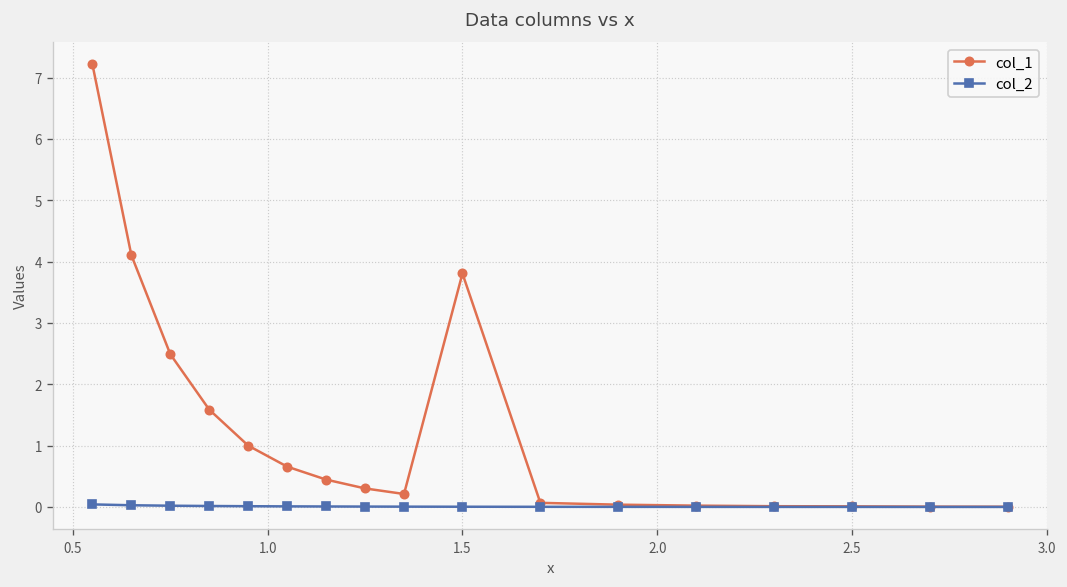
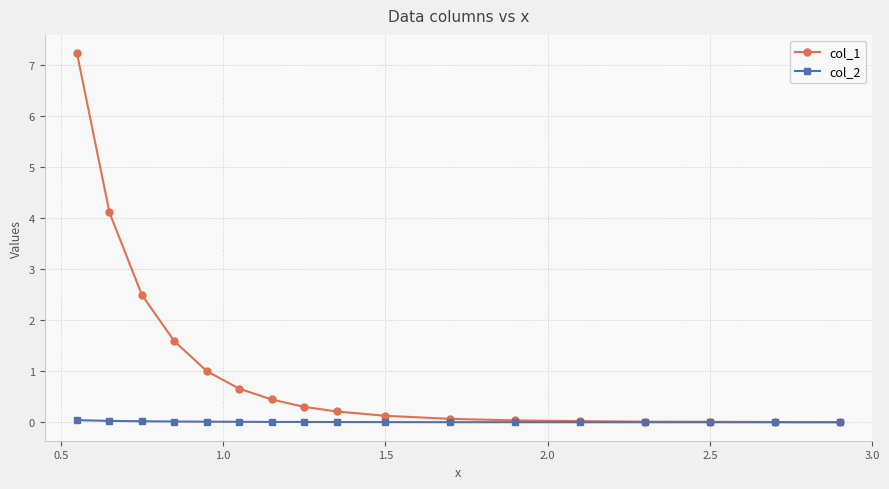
  {
    "col_1": {
-     "1.5": 3.8
+     "1.5": 0.1
    },
    "col_2": {
      "1.5": 0.0
    }
  }
